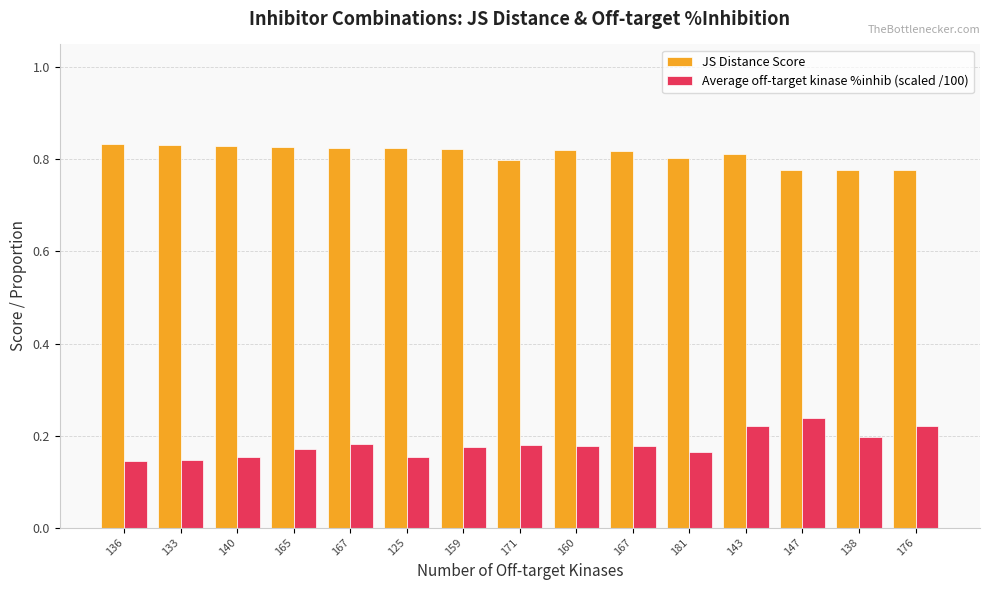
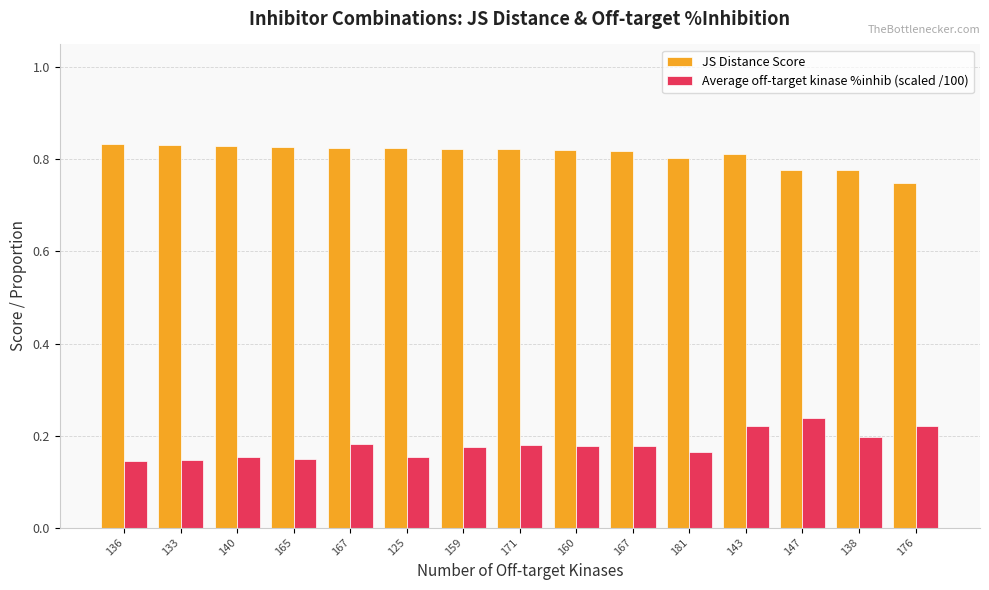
  {
    "JS Distance Score": {
      "136": 0.83,
      "133": 0.83,
      "140": 0.83,
      "165": 0.83,
      "125": 0.82,
      "159": 0.82,
-     "171": 0.80,
+     "171": 0.82,
      "160": 0.82,
      "181": 0.80,
      "143": 0.81,
      "147": 0.78,
      "138": 0.78,
-     "176": 0.78
+     "176": 0.75
    },
    "Average off-target kinase %inhib (scaled /100)": {
      "136": 0.14,
      "133": 0.15,
      "140": 0.15,
-     "165": 0.17,
+     "165": 0.15,
      "125": 0.15,
      "159": 0.18,
      "171": 0.18,
      "160": 0.18,
      "181": 0.16,
      "143": 0.22,
      "147": 0.24,
      "138": 0.20,
      "176": 0.22
    }
  }
